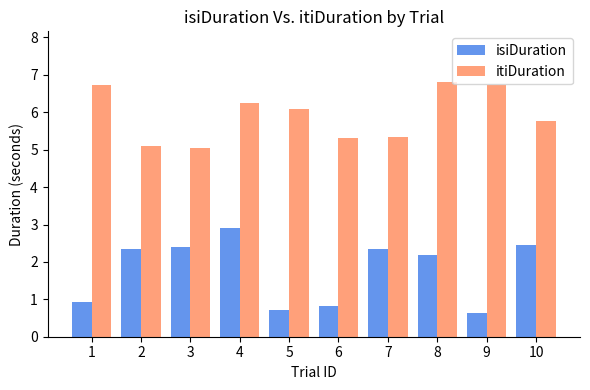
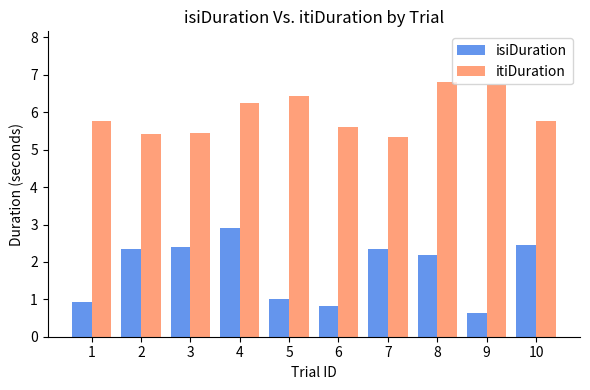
  {
    "isiDuration": {
      "1": 0.9,
      "2": 2.3,
      "3": 2.4,
      "4": 2.9,
-     "5": 0.7,
+     "5": 1.0,
      "6": 0.8,
      "7": 2.4,
      "8": 2.2,
      "9": 0.6,
      "10": 2.5
    },
    "itiDuration": {
-     "1": 6.7,
-     "2": 5.1,
-     "3": 5.0,
+     "1": 5.8,
+     "2": 5.4,
+     "3": 5.4,
      "4": 6.3,
-     "5": 6.1,
-     "6": 5.3,
+     "5": 6.4,
+     "6": 5.6,
      "7": 5.4,
      "8": 6.8,
      "9": 6.7,
      "10": 5.8
    }
  }
